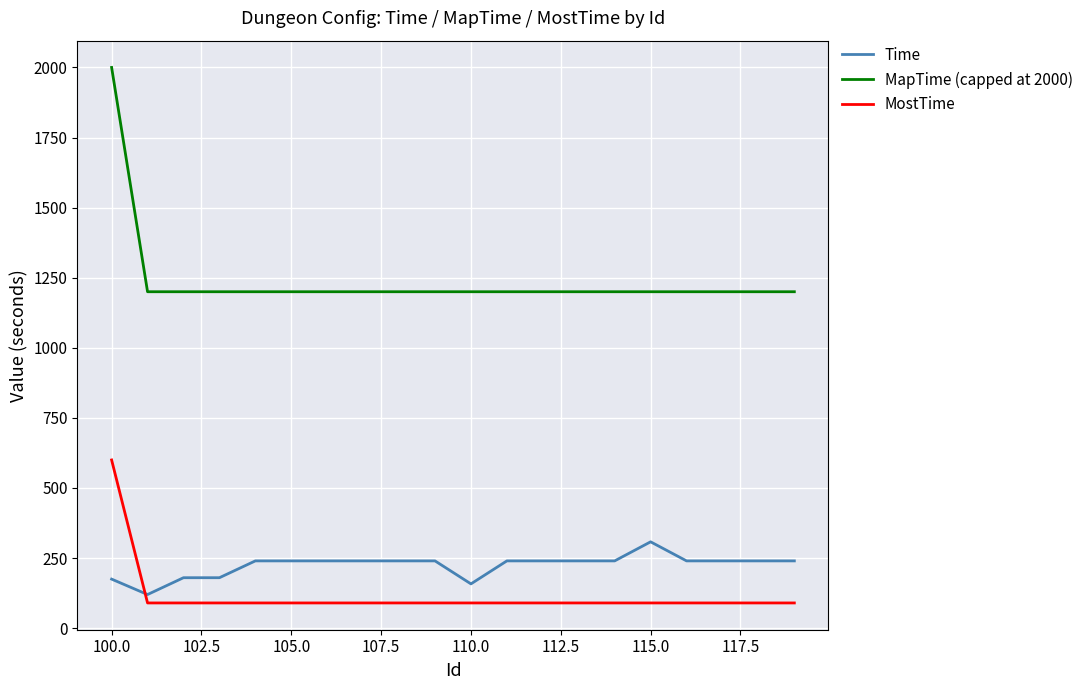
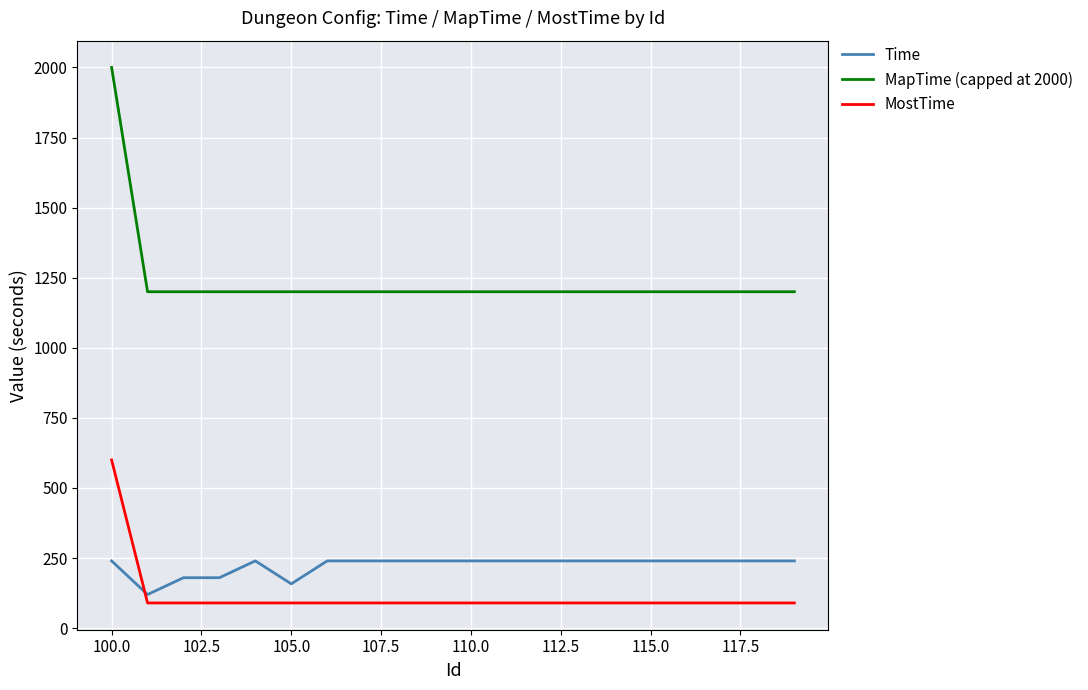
  {
    "Time": {
-     "100.0": 180,
-     "105.0": 240,
-     "110.0": 160,
-     "115.0": 310
+     "100.0": 240,
+     "105.0": 160,
+     "110.0": 240,
+     "115.0": 240
    },
    "MapTime (capped at 2000)": {
      "100.0": 2000,
      "105.0": 1200,
      "110.0": 1200,
      "115.0": 1200
    },
    "MostTime": {
      "100.0": 600,
      "105.0": 90,
      "110.0": 90,
      "115.0": 90
    }
  }
